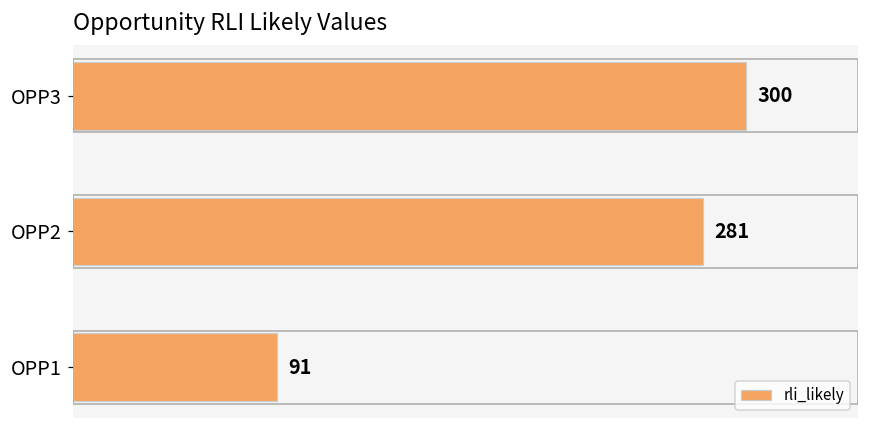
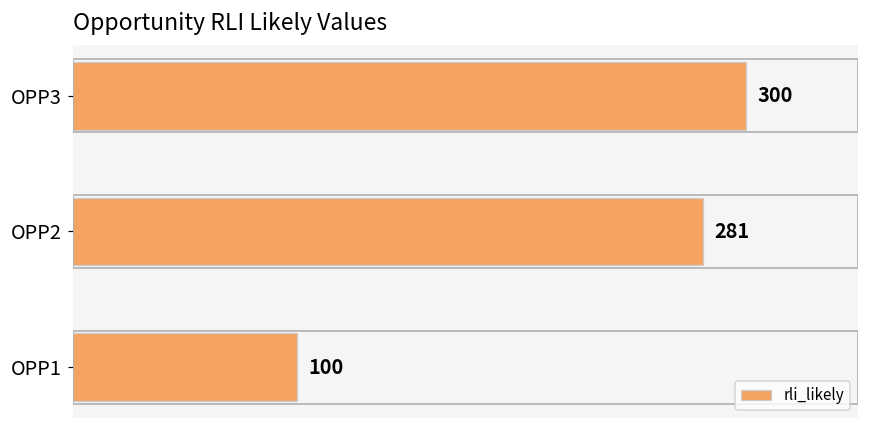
  {
    "OPP3": 300,
    "OPP2": 281,
-   "OPP1": 91
+   "OPP1": 100
  }
